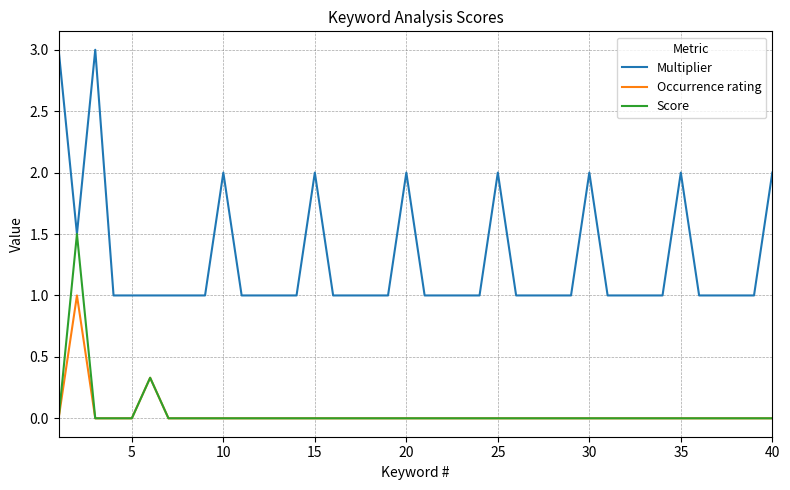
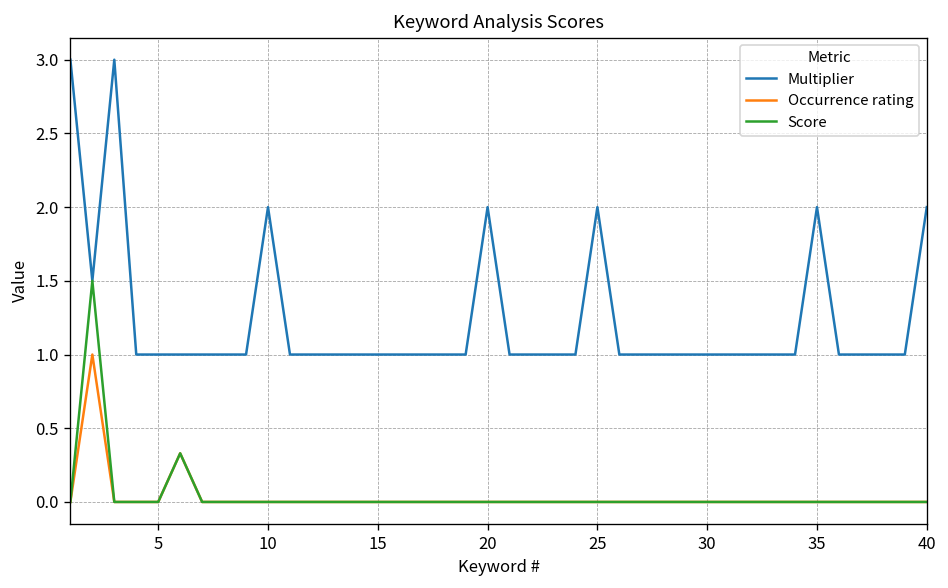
  {
    "Multiplier": {
      "5": 1,
      "10": 2,
-     "15": 2,
+     "15": 1,
      "20": 2,
      "25": 2,
-     "30": 2,
+     "30": 1,
      "35": 2,
      "40": 2
    }
  }
